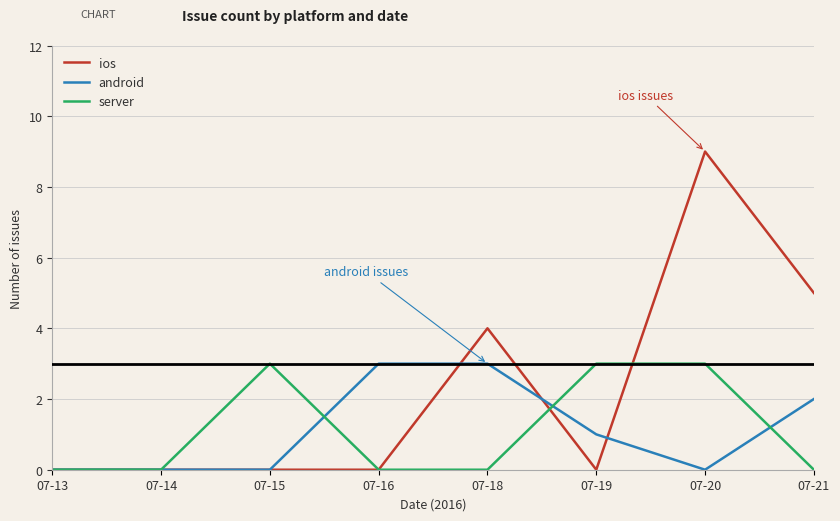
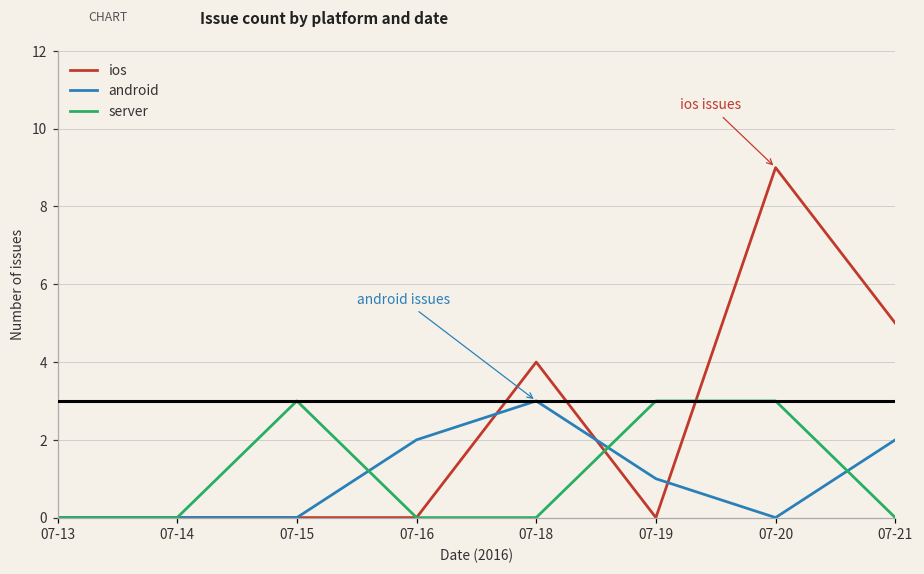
  {
    "ios": {
      "07-18": 4,
      "07-19": 0,
      "07-20": 9,
      "07-21": 5
    },
    "android": {
-     "07-16": 3,
+     "07-16": 2,
      "07-18": 3,
      "07-19": 1,
      "07-20": 0,
      "07-21": 2
    },
    "server": {
      "07-15": 3,
      "07-18": 0,
      "07-19": 3,
      "07-20": 3,
      "07-21": 0
    }
  }
